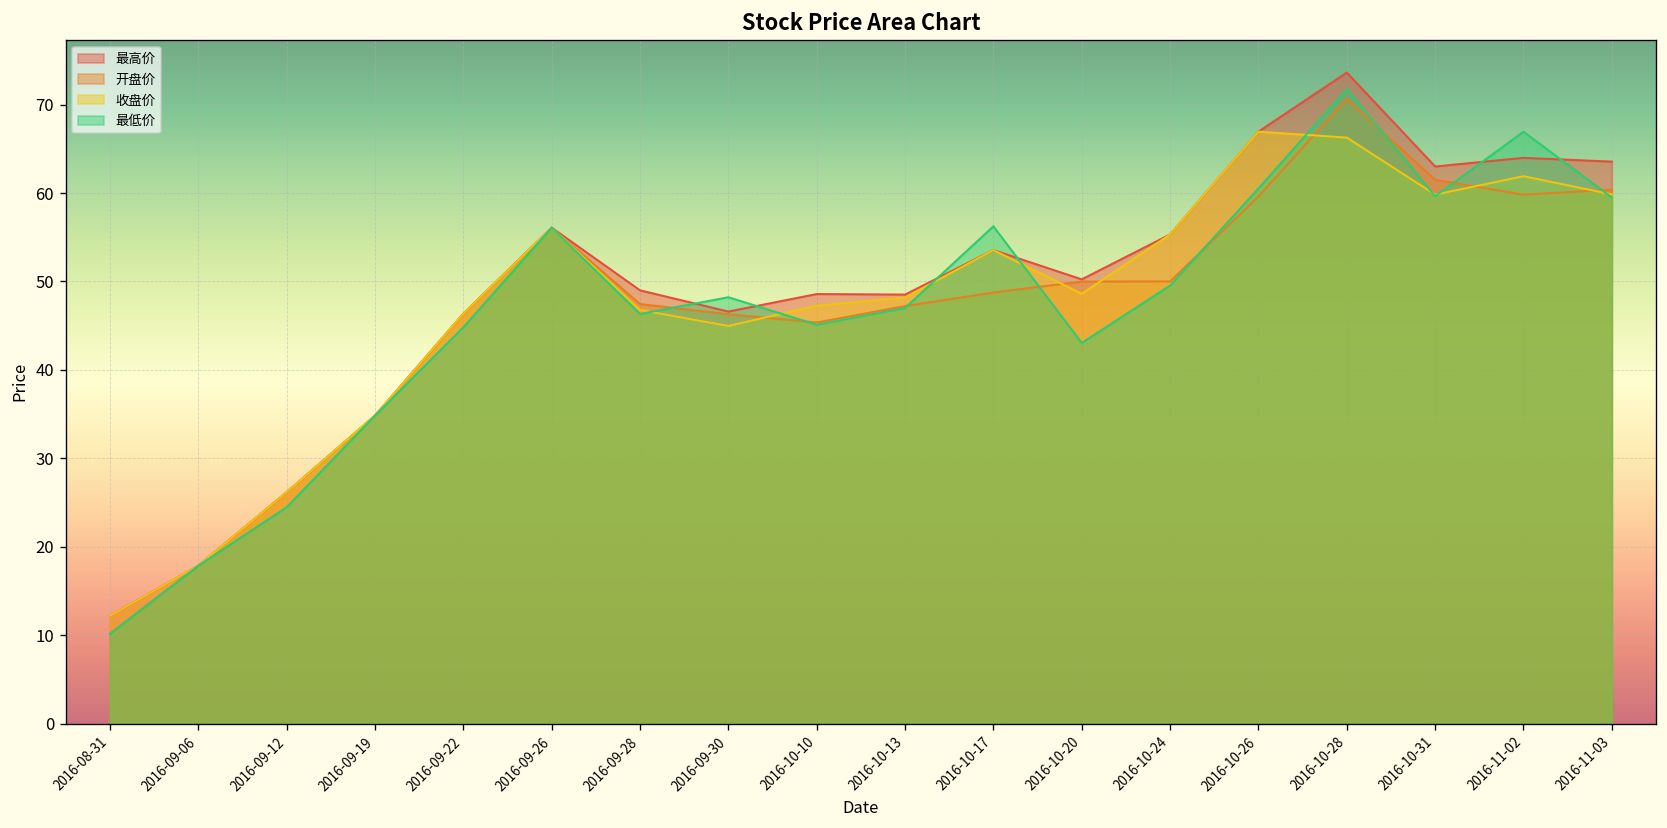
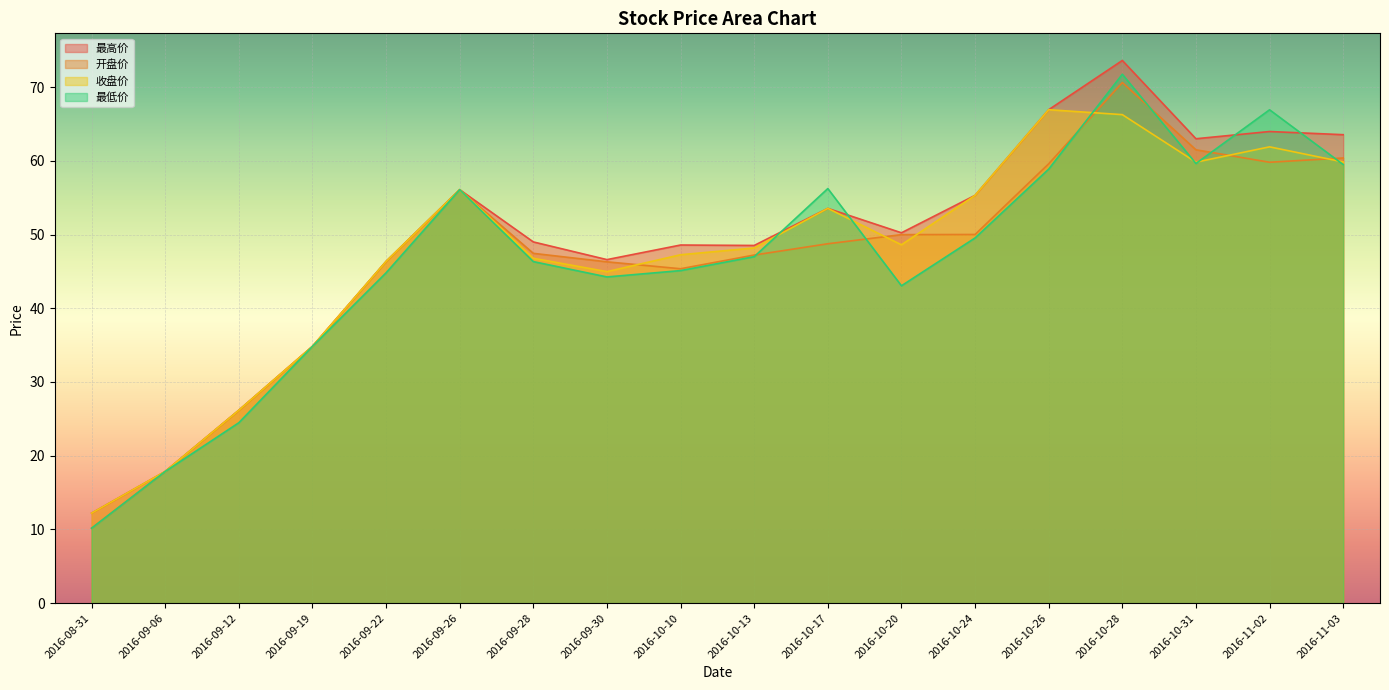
  {
    "最低价": {
      "2016-09-12": 24,
      "2016-09-22": 45,
      "2016-09-28": 46,
-     "2016-09-30": 48,
+     "2016-09-30": 44,
      "2016-10-17": 56,
      "2016-10-20": 43,
      "2016-10-24": 50,
-     "2016-10-26": 61,
+     "2016-10-26": 59,
      "2016-10-28": 72,
      "2016-11-02": 67
    }
  }
